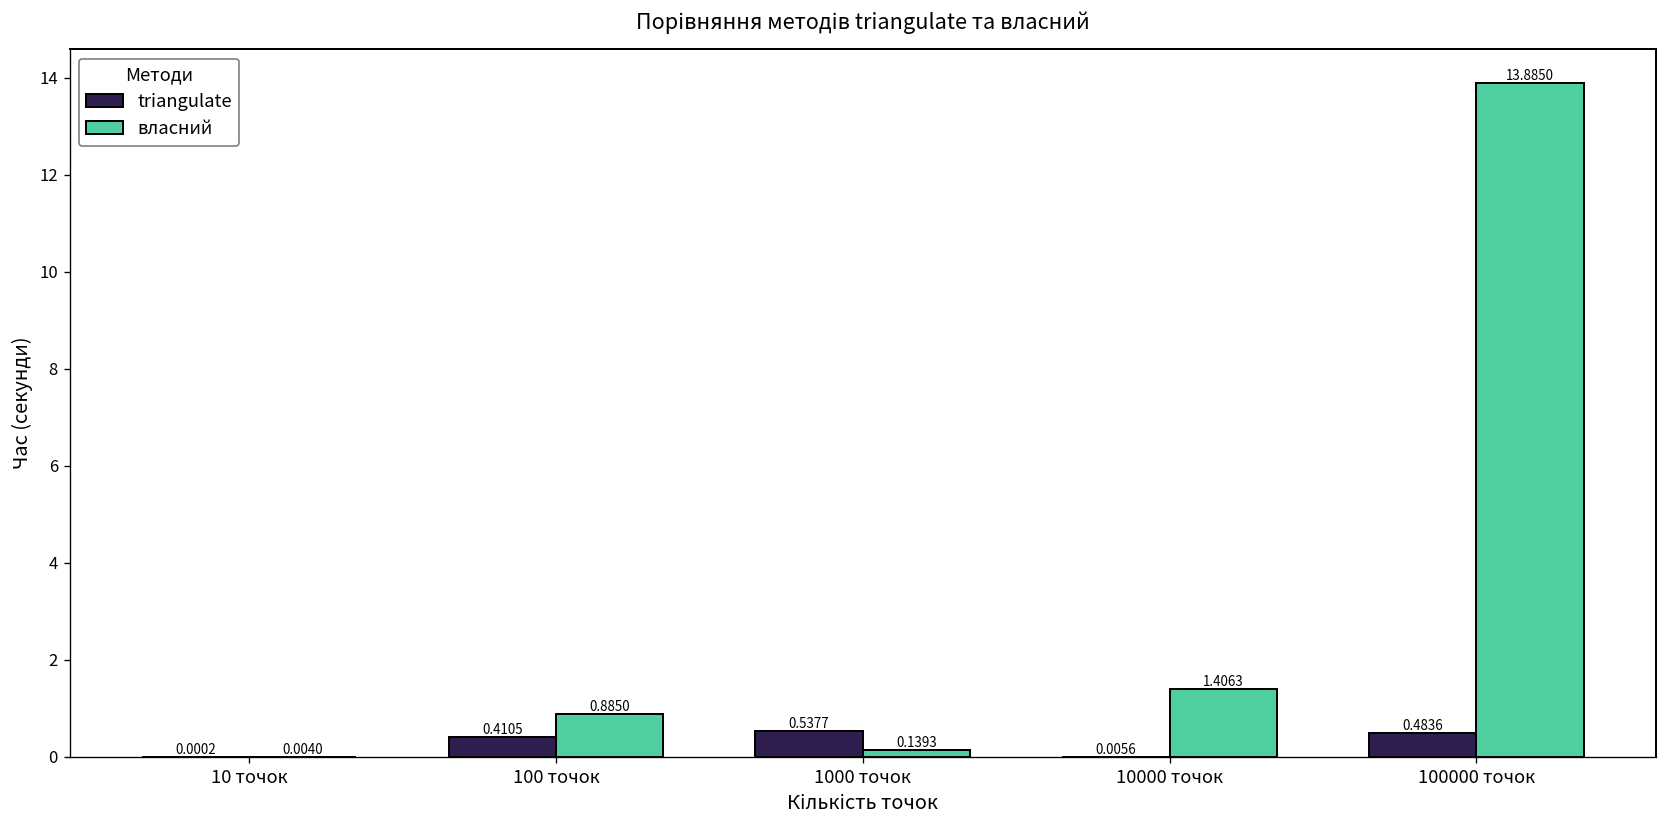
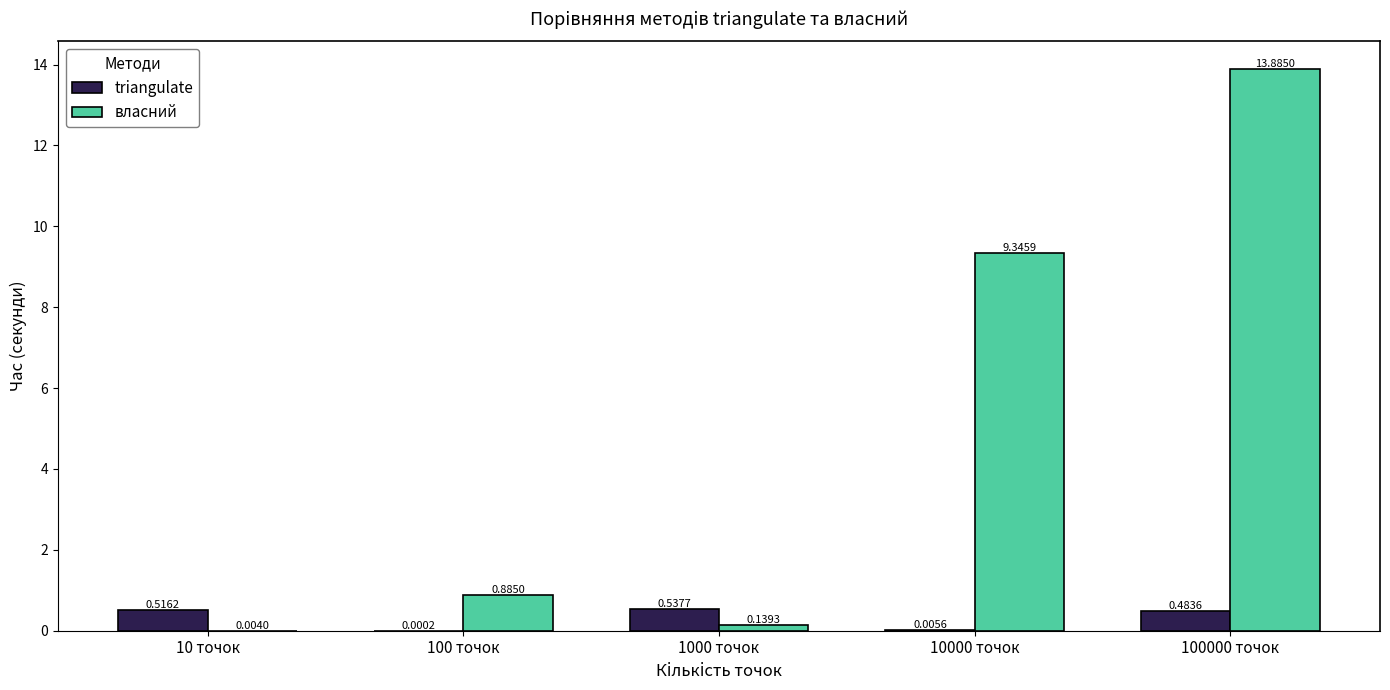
  {
    "triangulate": {
-     "10 точок": 0.0002,
-     "100 точок": 0.4105,
+     "10 точок": 0.5162,
+     "100 точок": 0.0002,
      "1000 точок": 0.5377,
      "10000 точок": 0.0056,
      "100000 точок": 0.4836
    },
    "власний": {
      "10 точок": 0.0040,
      "100 точок": 0.8850,
      "1000 точок": 0.1393,
-     "10000 точок": 1.4063,
+     "10000 точок": 9.3459,
      "100000 точок": 13.8850
    }
  }
